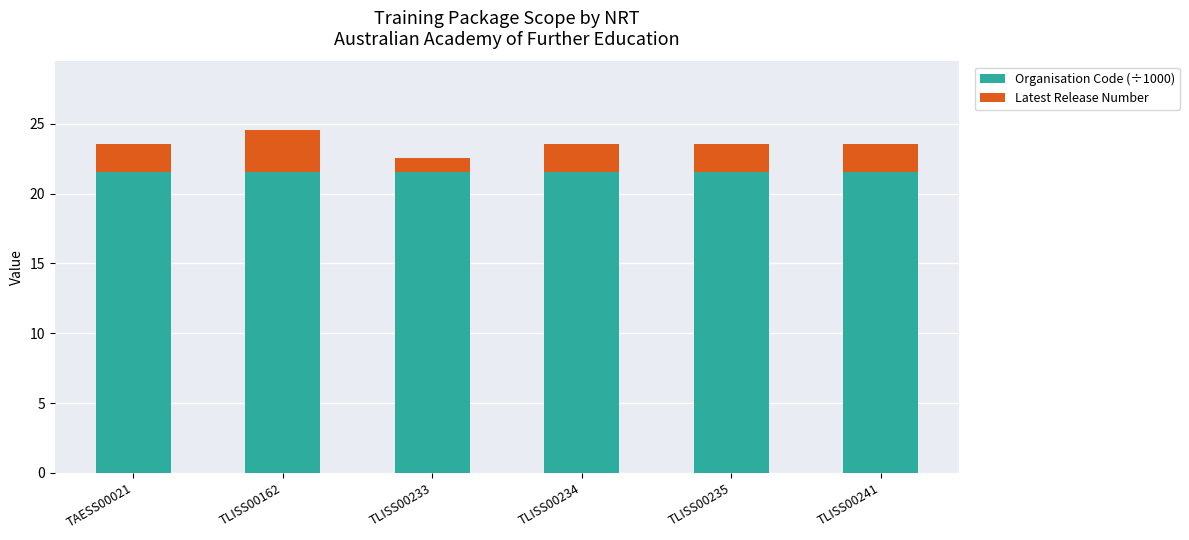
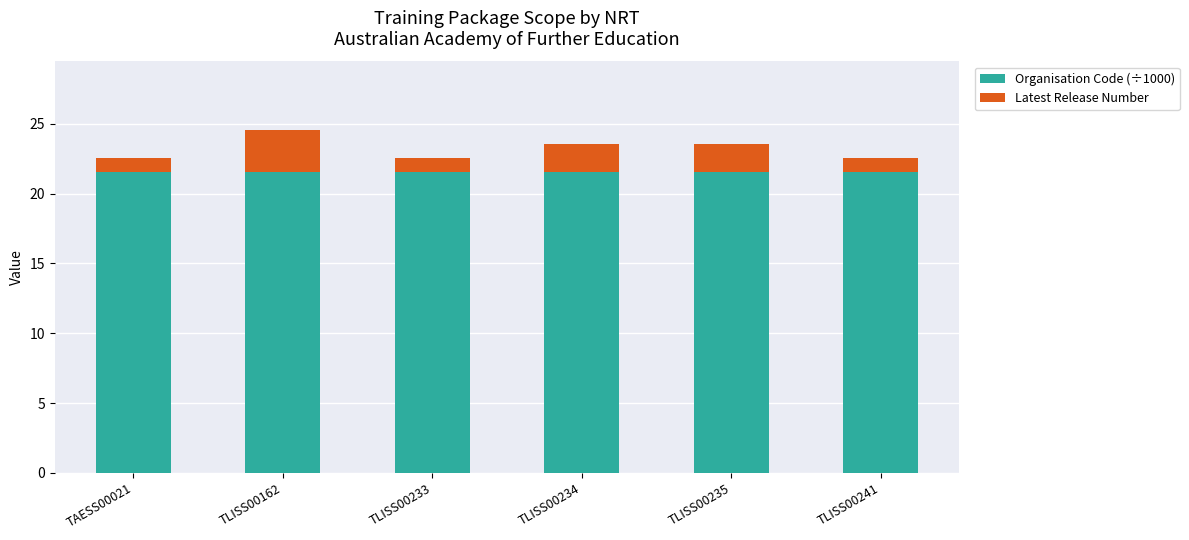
  {
    "Organisation Code (÷1000)": {
      "TAESS00021": 21.6,
      "TLISS00162": 21.6,
      "TLISS00233": 21.6,
      "TLISS00234": 21.6,
      "TLISS00235": 21.6,
      "TLISS00241": 21.6
    },
    "Latest Release Number": {
-     "TAESS00021": 2,
+     "TAESS00021": 1,
      "TLISS00162": 3,
      "TLISS00233": 1,
      "TLISS00234": 2,
      "TLISS00235": 2,
-     "TLISS00241": 2
+     "TLISS00241": 1
    }
  }
